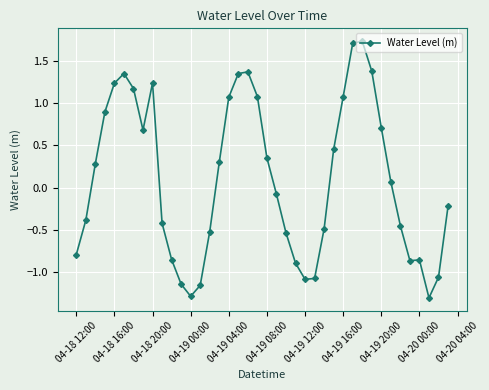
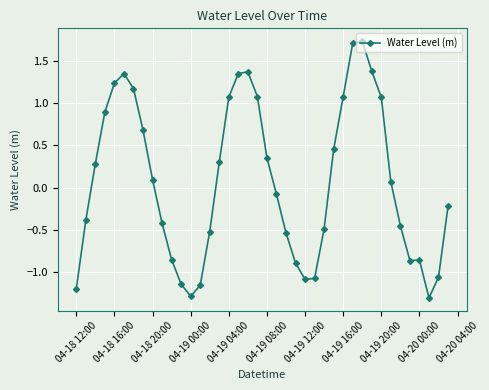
  {
-   "04-18 12:00": -0.8,
+   "04-18 12:00": -1.2,
    "04-18 16:00": 1.2,
-   "04-18 20:00": 1.2,
+   "04-18 20:00": 0.1,
    "04-19 00:00": -1.3,
    "04-19 04:00": 1.1,
    "04-19 08:00": 0.4,
    "04-19 12:00": -1.1,
    "04-19 16:00": 1.1,
-   "04-19 20:00": 0.7,
+   "04-19 20:00": 1.1,
    "04-20 00:00": -0.9
  }
